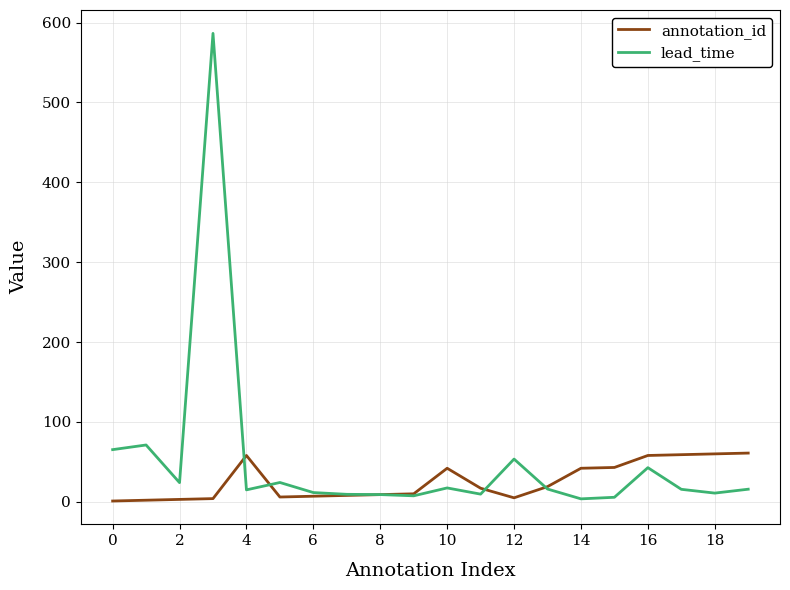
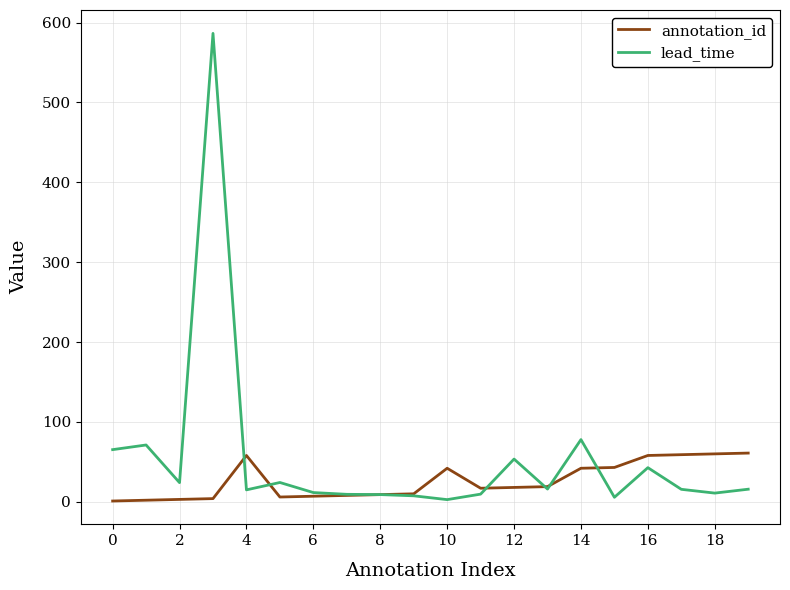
  {
    "annotation_id": {
      "0": 0,
      "2": 0,
      "4": 60,
      "6": 10,
      "10": 40,
-     "12": 10,
+     "12": 20,
      "14": 40,
      "16": 60,
      "18": 60
    },
    "lead_time": {
      "0": 70,
      "2": 20,
      "4": 10,
      "6": 10,
-     "10": 20,
+     "10": 0,
      "12": 50,
-     "14": 0,
+     "14": 80,
      "16": 40,
      "18": 10
    }
  }
